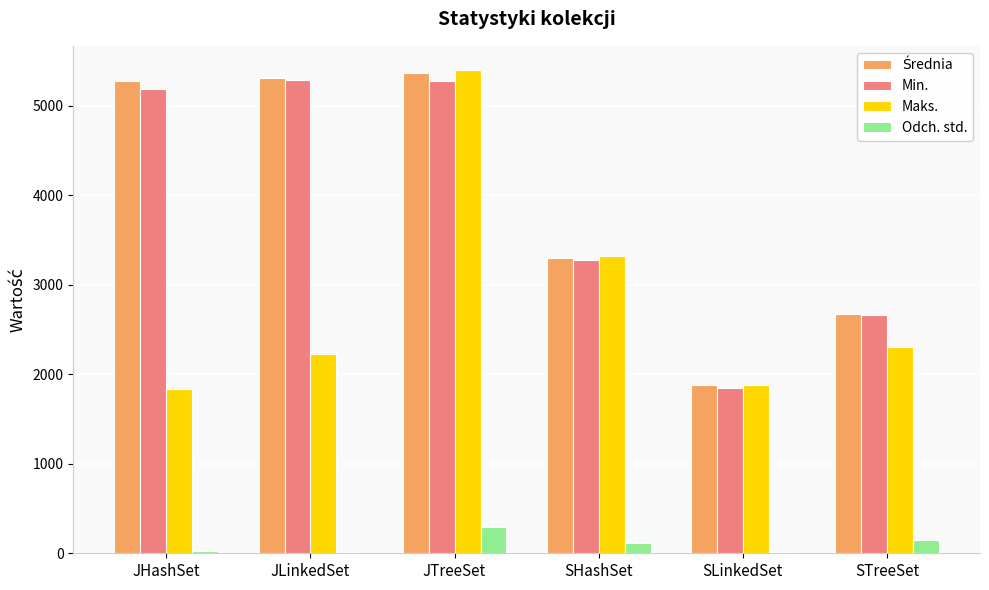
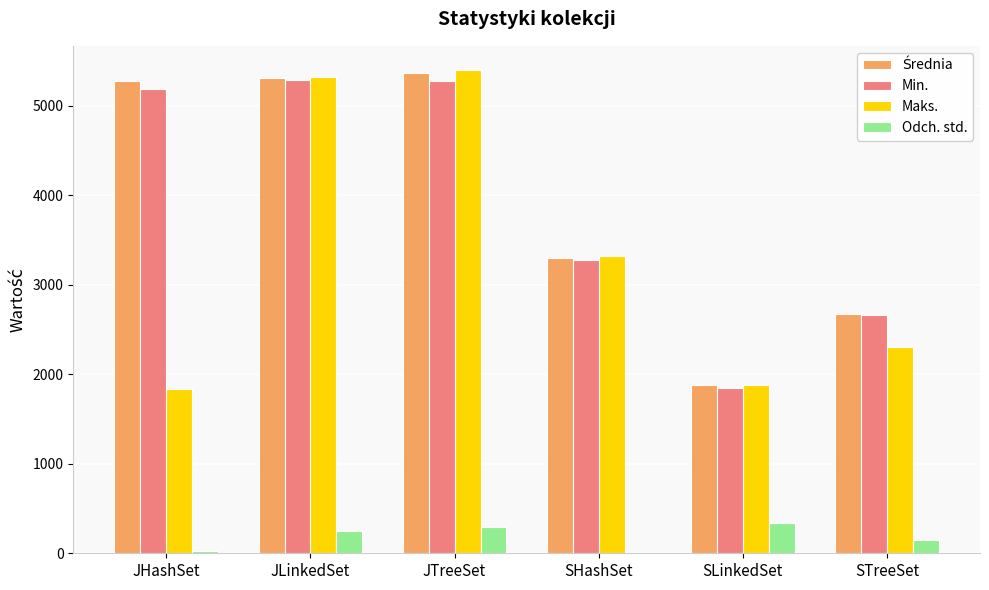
  {
    "Maks.": {
      "JHashSet": 1800,
-     "JLinkedSet": 2200,
+     "JLinkedSet": 5300,
      "JTreeSet": 5400,
      "SHashSet": 3300,
      "SLinkedSet": 1900,
      "STreeSet": 2300
    },
    "Odch. std.": {
-     "JLinkedSet": 0,
+     "JLinkedSet": 200,
      "JTreeSet": 300,
-     "SHashSet": 100,
-     "SLinkedSet": 0,
+     "SHashSet": 0,
+     "SLinkedSet": 300,
      "STreeSet": 100
    }
  }
